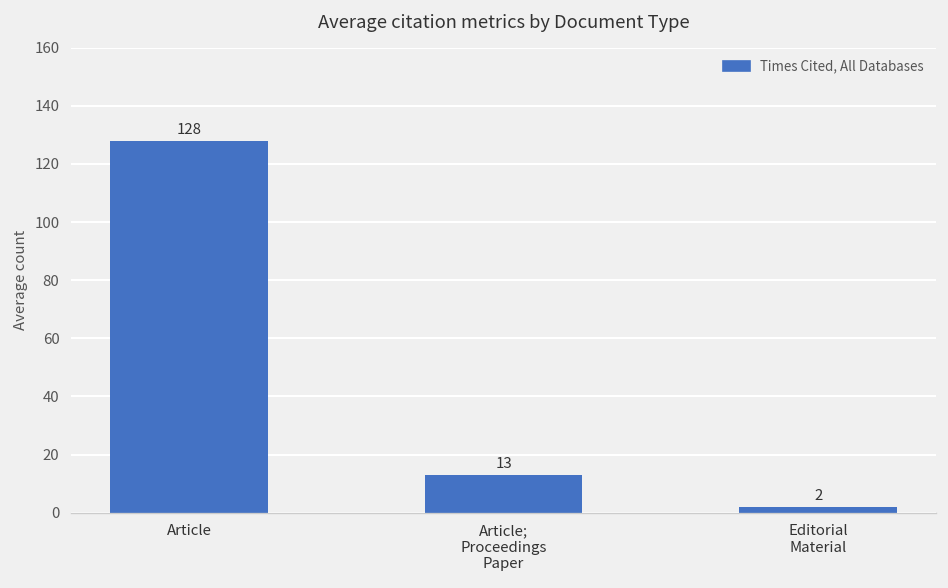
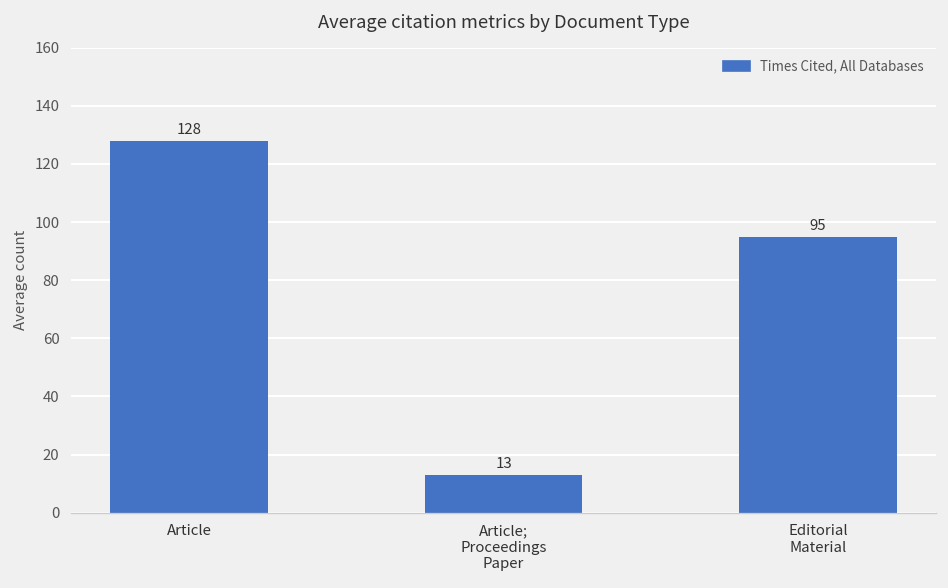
  {
    "Article": 128,
    "Article; Proceedings Paper": 13,
-   "Editorial Material": 2
+   "Editorial Material": 95
  }
